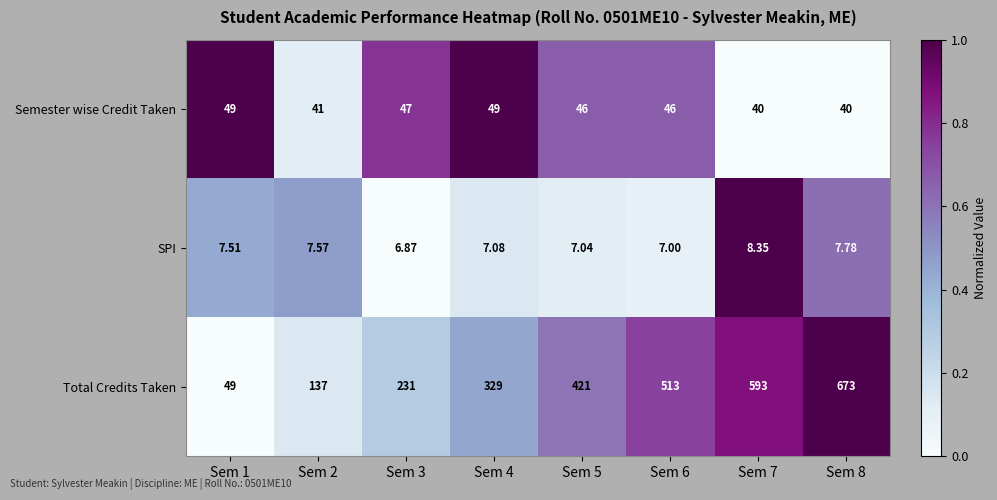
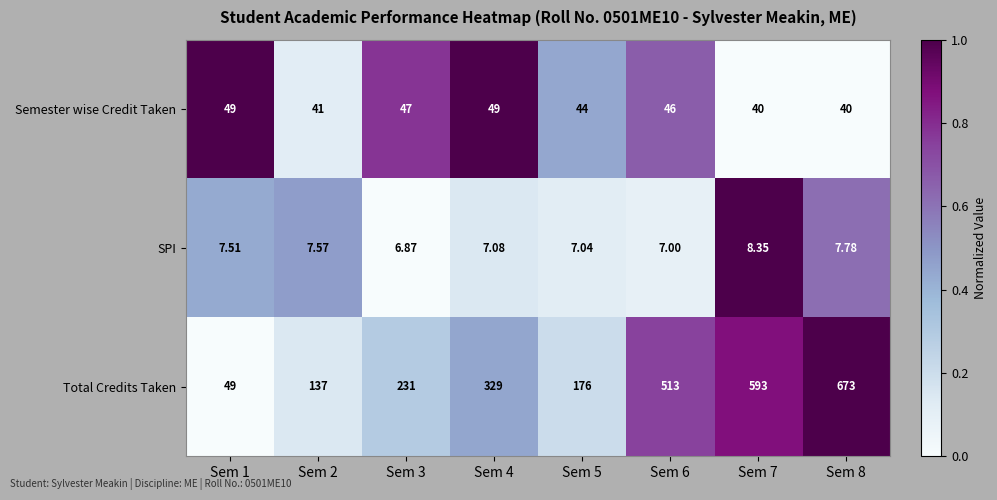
  {
    "Semester wise Credit Taken": {
      "Sem 1": 49,
      "Sem 2": 41,
      "Sem 3": 47,
      "Sem 4": 49,
-     "Sem 5": 46,
+     "Sem 5": 44,
      "Sem 6": 46,
      "Sem 7": 40,
      "Sem 8": 40
    },
    "SPI": {
      "Sem 1": 7.51,
      "Sem 2": 7.57,
      "Sem 3": 6.87,
      "Sem 4": 7.08,
      "Sem 5": 7.04,
      "Sem 6": 7.00,
      "Sem 7": 8.35,
      "Sem 8": 7.78
    },
    "Total Credits Taken": {
      "Sem 1": 49,
      "Sem 2": 137,
      "Sem 3": 231,
      "Sem 4": 329,
-     "Sem 5": 421,
+     "Sem 5": 176,
      "Sem 6": 513,
      "Sem 7": 593,
      "Sem 8": 673
    }
  }
